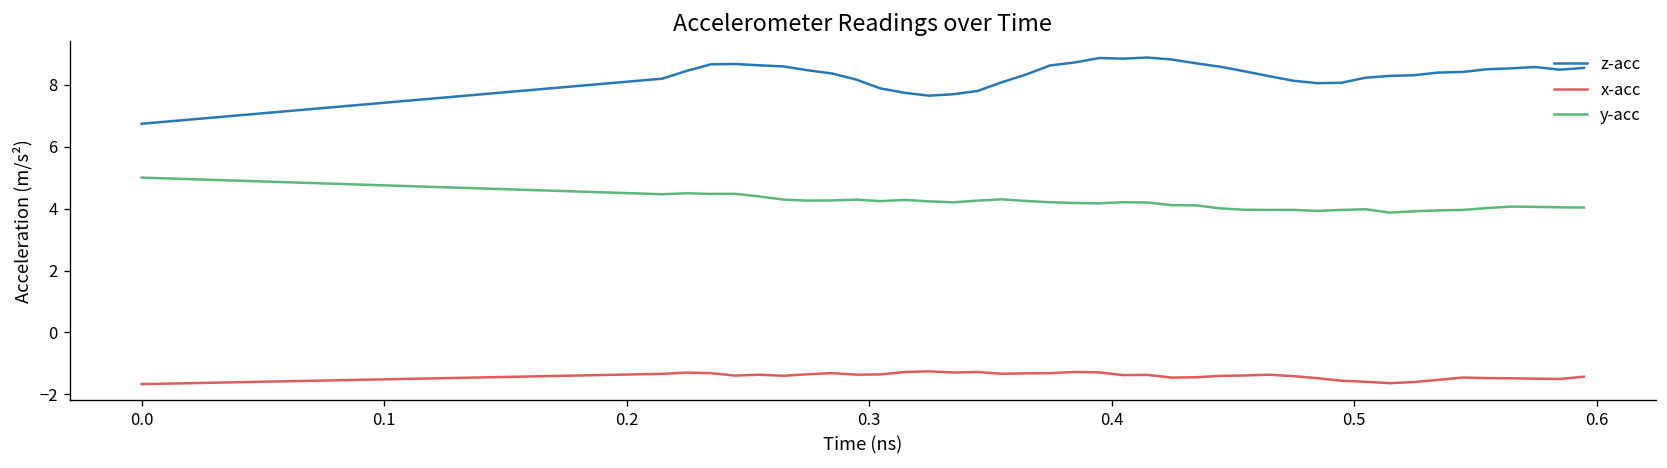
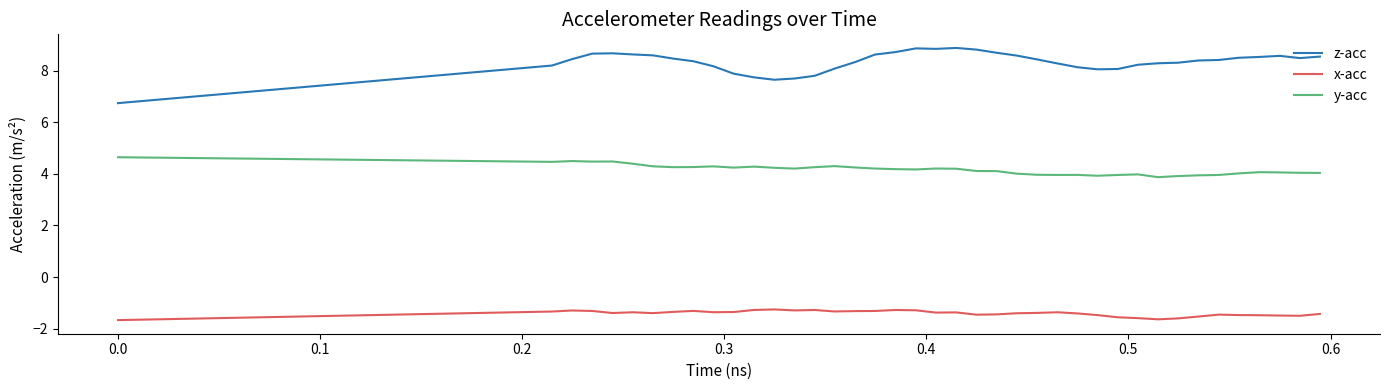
  {
    "z-acc": {
      "0.0": 6.7
    },
    "x-acc": {
      "0.0": -1.7
    },
    "y-acc": {
-     "0.0": 5.0
+     "0.0": 4.6
    }
  }
